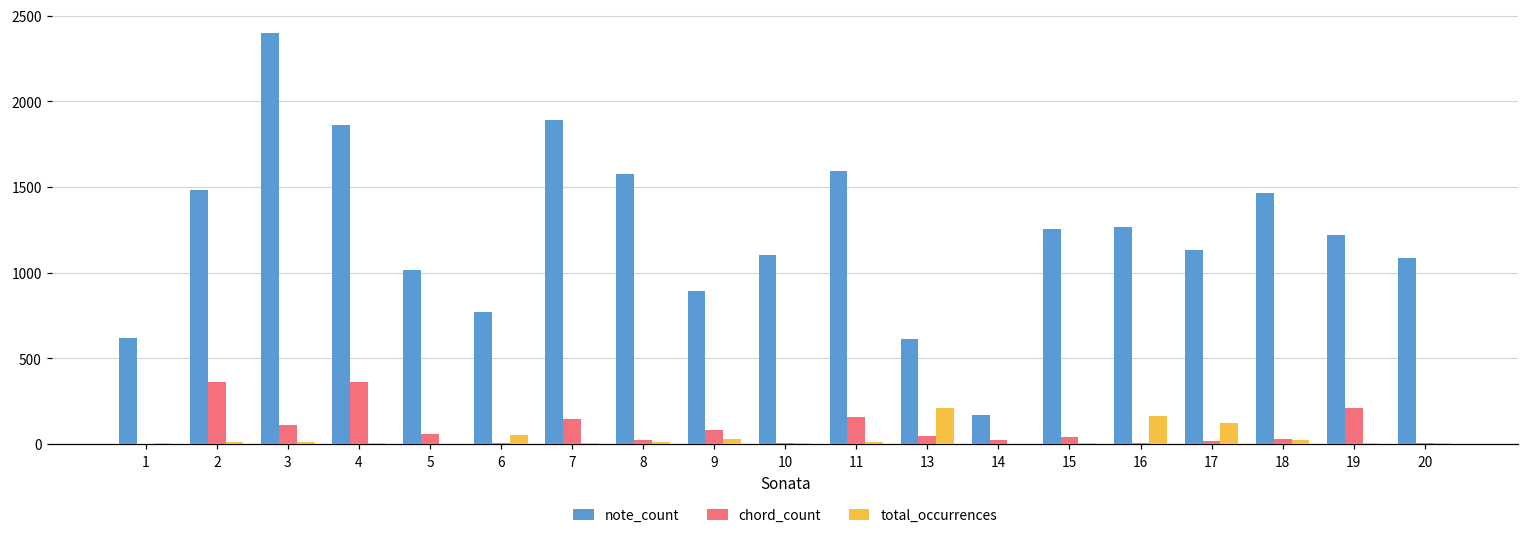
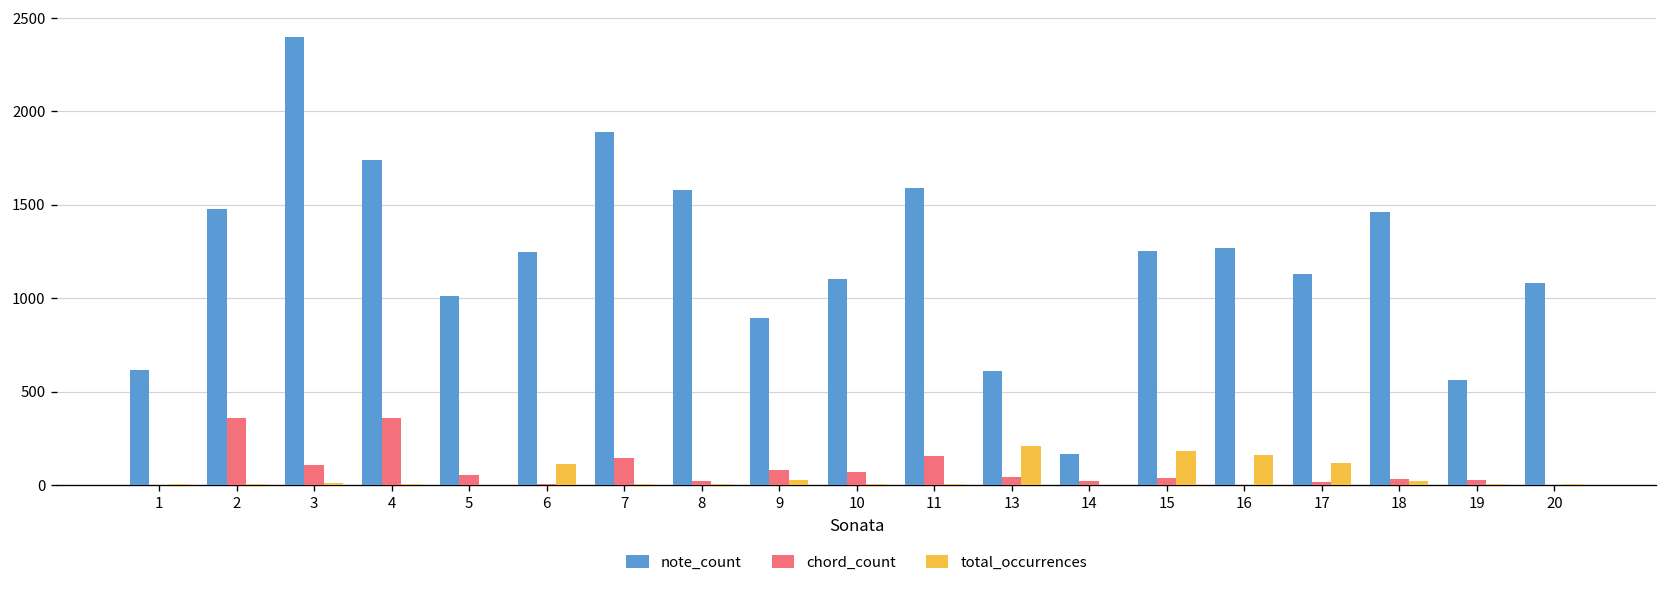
  {
    "note_count": {
      "1": 620,
      "2": 1480,
      "3": 2400,
-     "4": 1860,
+     "4": 1740,
      "5": 1010,
-     "6": 770,
+     "6": 1250,
      "7": 1890,
      "8": 1580,
      "9": 890,
      "10": 1100,
      "11": 1590,
      "13": 610,
      "14": 170,
      "15": 1260,
      "16": 1270,
      "17": 1130,
      "18": 1460,
-     "19": 1220,
+     "19": 560,
      "20": 1090
    },
    "chord_count": {
      "2": 360,
      "3": 110,
      "4": 360,
      "5": 60,
      "7": 150,
      "8": 20,
      "9": 80,
-     "10": 10,
+     "10": 70,
      "11": 160,
      "13": 50,
      "14": 30,
      "15": 40,
      "18": 30,
-     "19": 210
+     "19": 30
    },
    "total_occurrences": {
-     "6": 50,
+     "6": 110,
      "9": 30,
      "13": 210,
-     "15": 10,
+     "15": 190,
      "16": 160,
      "17": 120,
      "18": 20
    }
  }
